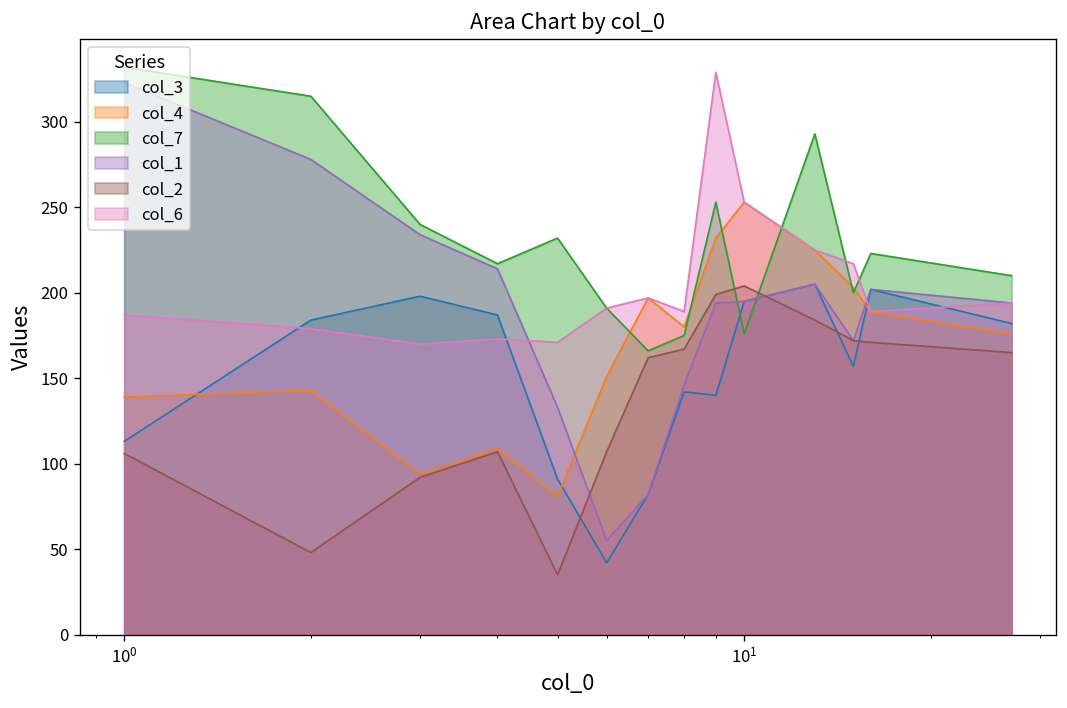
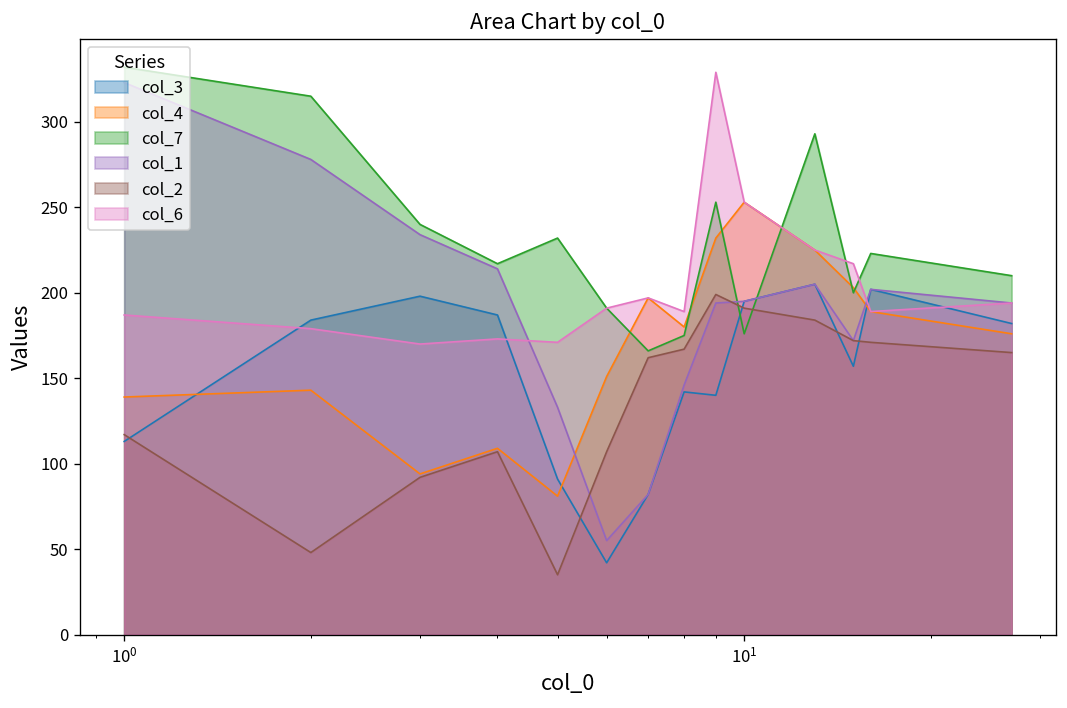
  {
    "col_3": {
      "10^0": 113
    },
    "col_4": {
      "10^0": 139
    },
    "col_7": {
      "10^1": 176
    },
    "col_2": {
-     "10^0": 106,
-     "10^1": 204
+     "10^0": 117,
+     "10^1": 191
    }
  }
